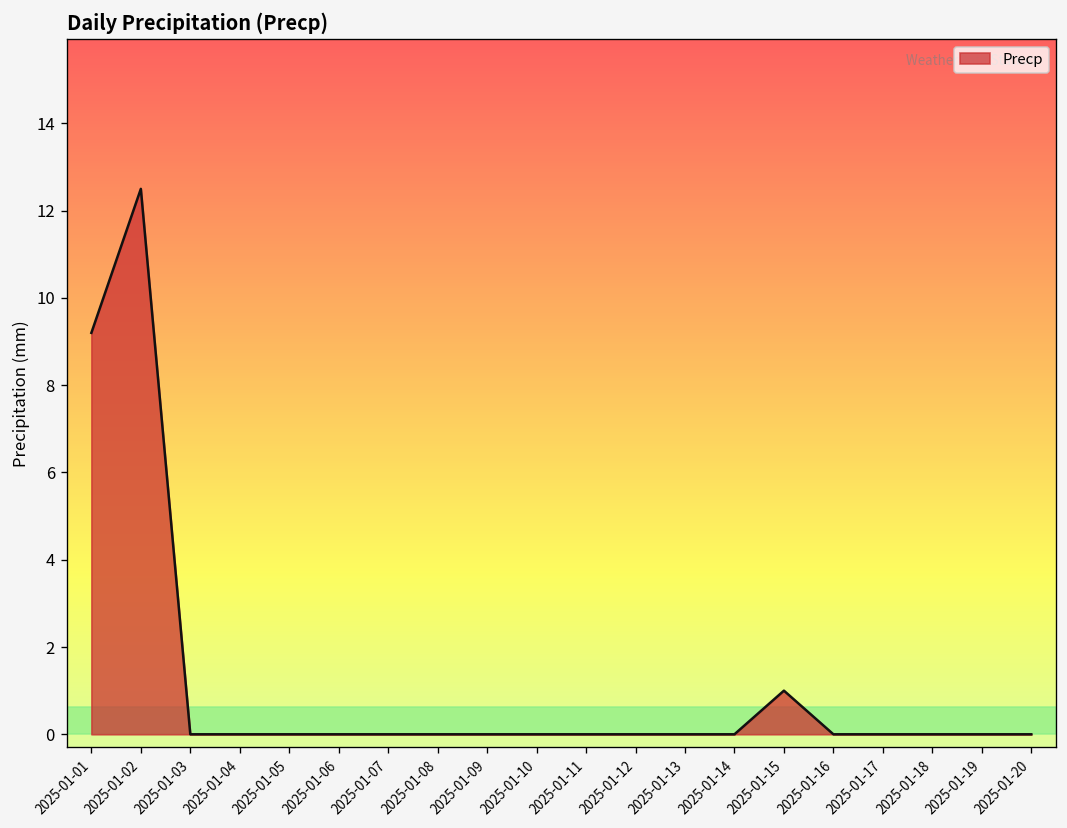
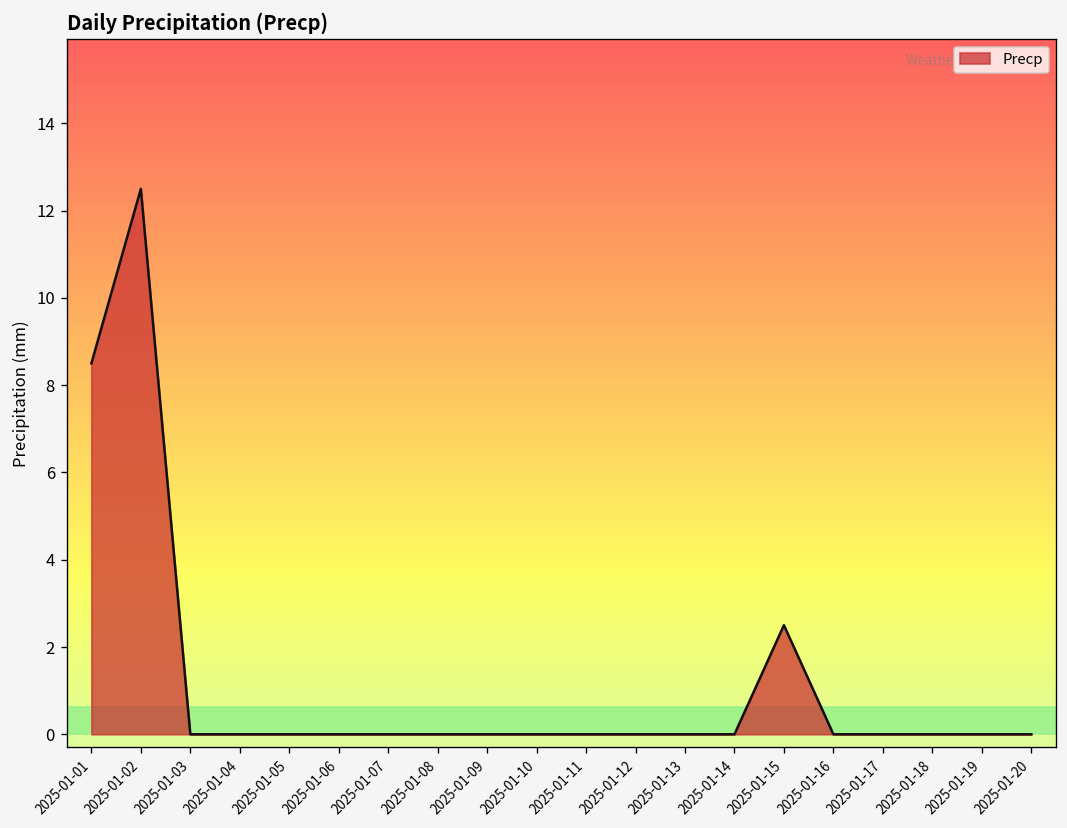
  {
-   "2025-01-01": 9.2,
+   "2025-01-01": 8.5,
    "2025-01-02": 12.5,
-   "2025-01-15": 1.0
+   "2025-01-15": 2.5
  }
